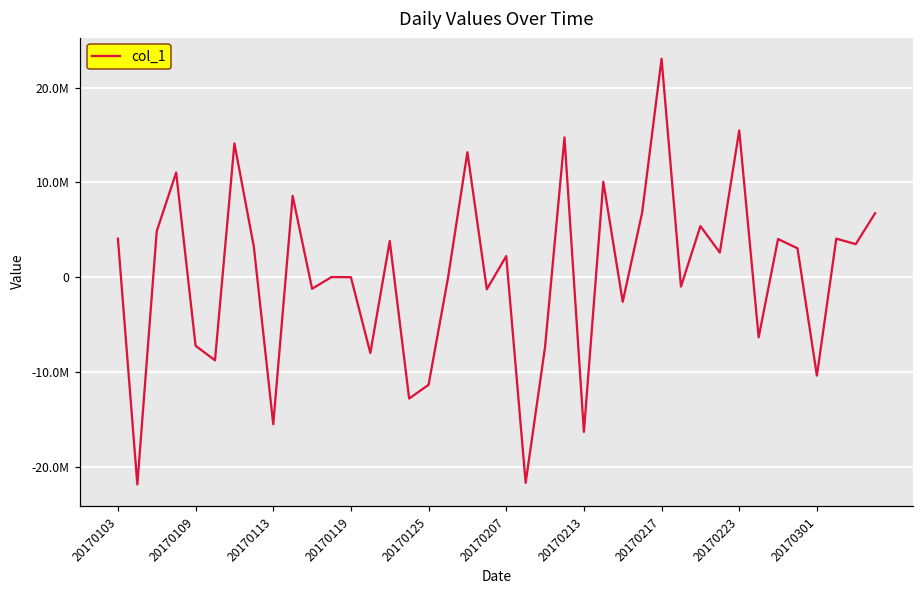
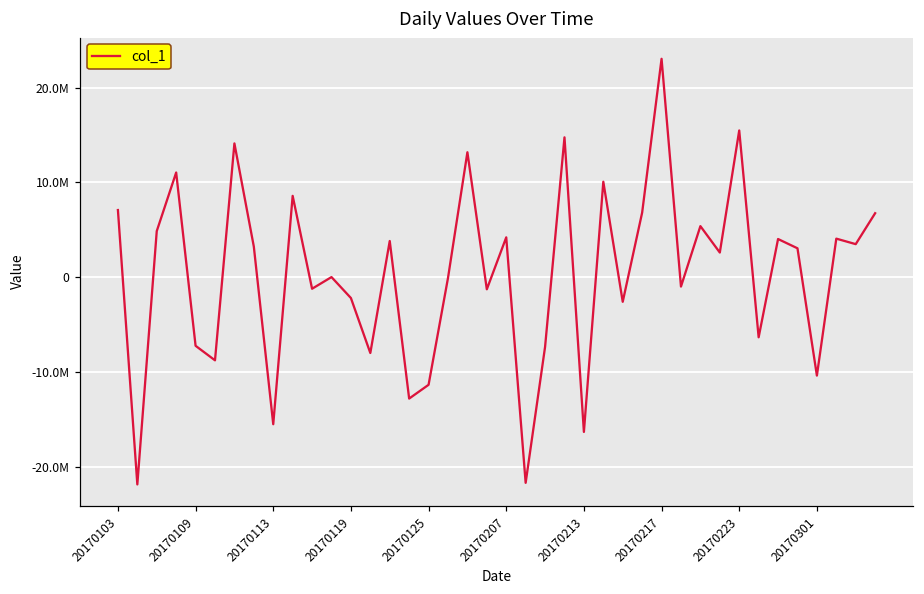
  {
-   "20170103": 4000000,
+   "20170103": 7000000,
    "20170109": -7000000,
    "20170113": -16000000,
-   "20170119": 0,
+   "20170119": -2000000,
    "20170125": -11000000,
-   "20170207": 2000000,
+   "20170207": 4000000,
    "20170213": -16000000,
    "20170217": 23000000,
    "20170223": 15000000,
    "20170301": -10000000
  }
